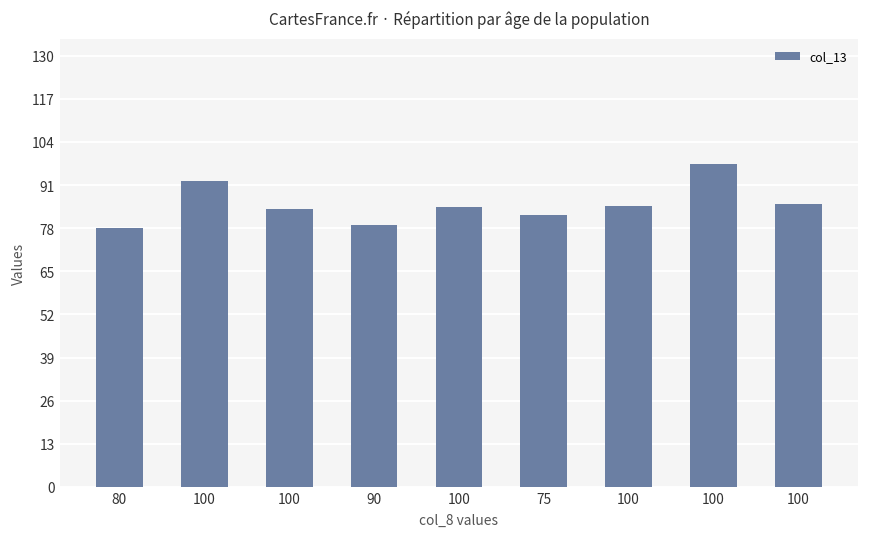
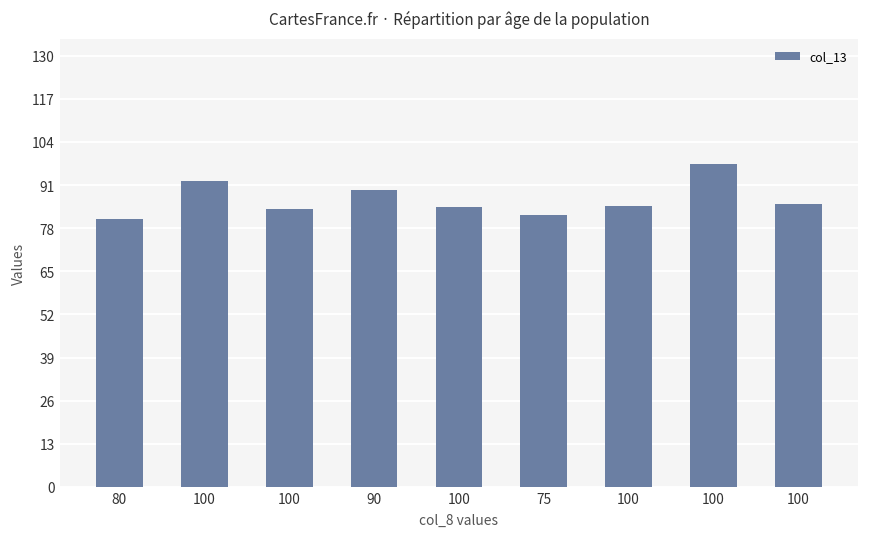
  {
-   "80": 78,
-   "90": 79,
+   "80": 81,
+   "90": 90,
    "75": 82
  }
